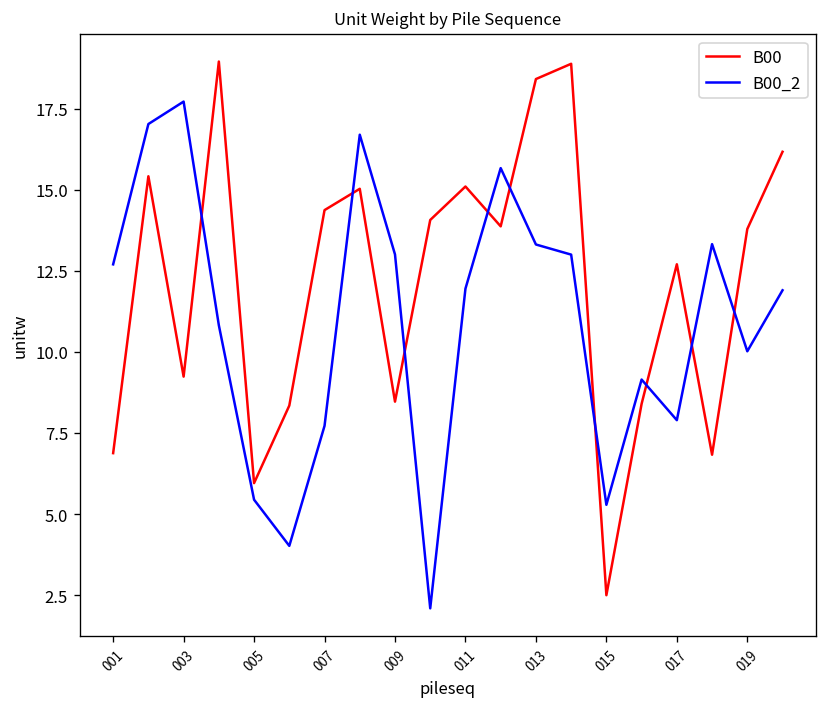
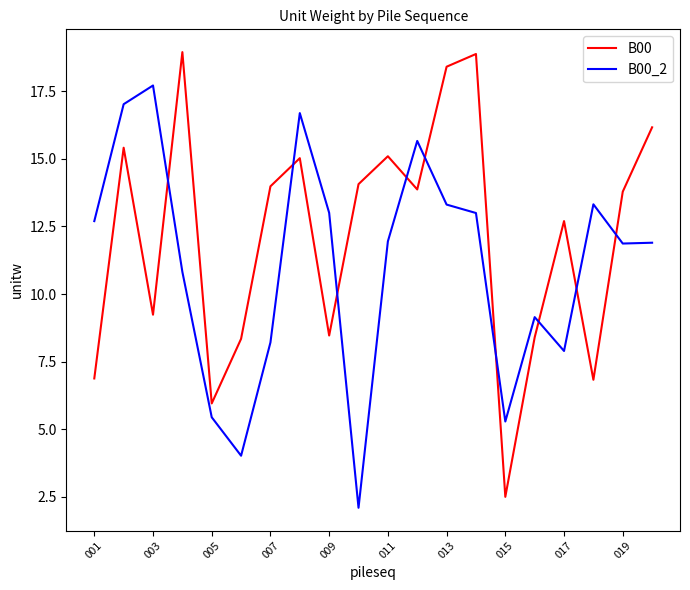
  {
    "B00": {
      "001": 6.9,
      "003": 9.2,
      "005": 6.0,
-     "007": 14.4,
+     "007": 14.0,
      "009": 8.5,
      "011": 15.1,
      "013": 18.4,
      "015": 2.5,
      "017": 12.7,
      "019": 13.8
    },
    "B00_2": {
      "001": 12.7,
      "003": 17.7,
      "005": 5.4,
-     "007": 7.7,
+     "007": 8.2,
      "009": 13.0,
      "011": 12.0,
      "013": 13.3,
      "015": 5.3,
      "017": 7.9,
-     "019": 10.0
+     "019": 11.9
    }
  }
